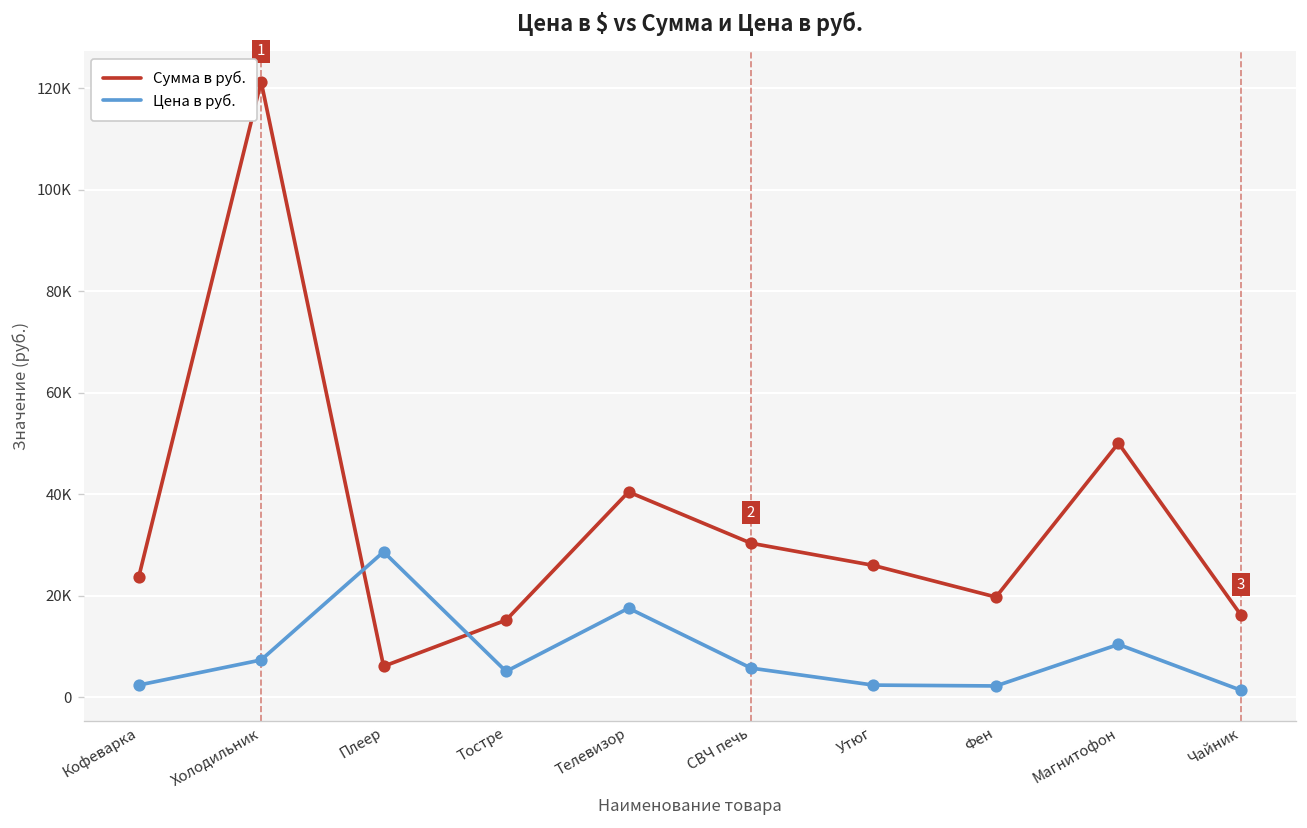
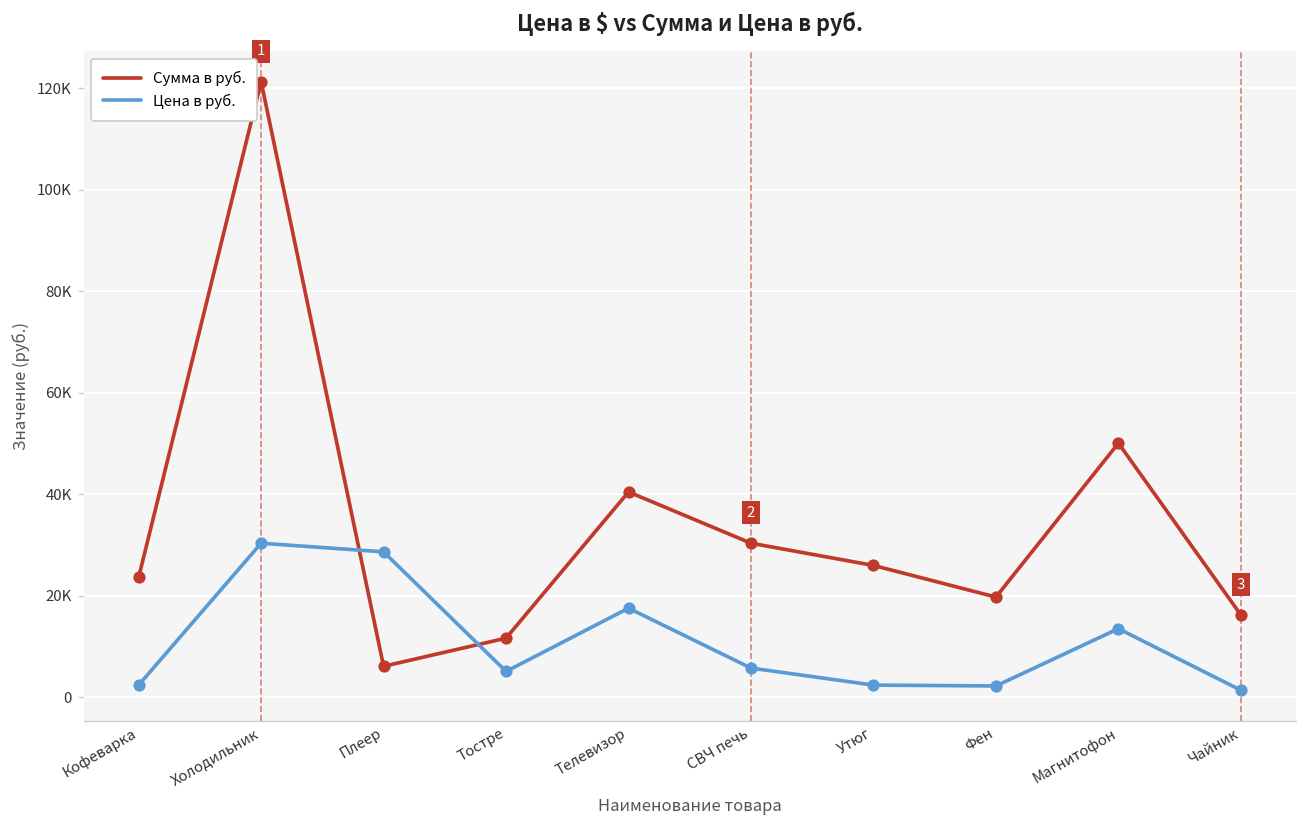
  {
    "Сумма в руб.": {
      "Кофеварка": 24000,
      "Плеер": 6000,
-     "Тостре": 15000,
+     "Тостре": 12000,
      "Телевизор": 40000,
      "Утюг": 26000,
      "Фен": 20000,
      "Магнитофон": 50000
    },
    "Цена в руб.": {
      "Кофеварка": 2000,
-     "Холодильник": 7000,
+     "Холодильник": 30000,
      "Плеер": 29000,
      "Тостре": 5000,
      "Телевизор": 18000,
      "СВЧ печь": 6000,
      "Утюг": 2000,
      "Фен": 2000,
-     "Магнитофон": 10000,
+     "Магнитофон": 13000,
      "Чайник": 1000
    }
  }
